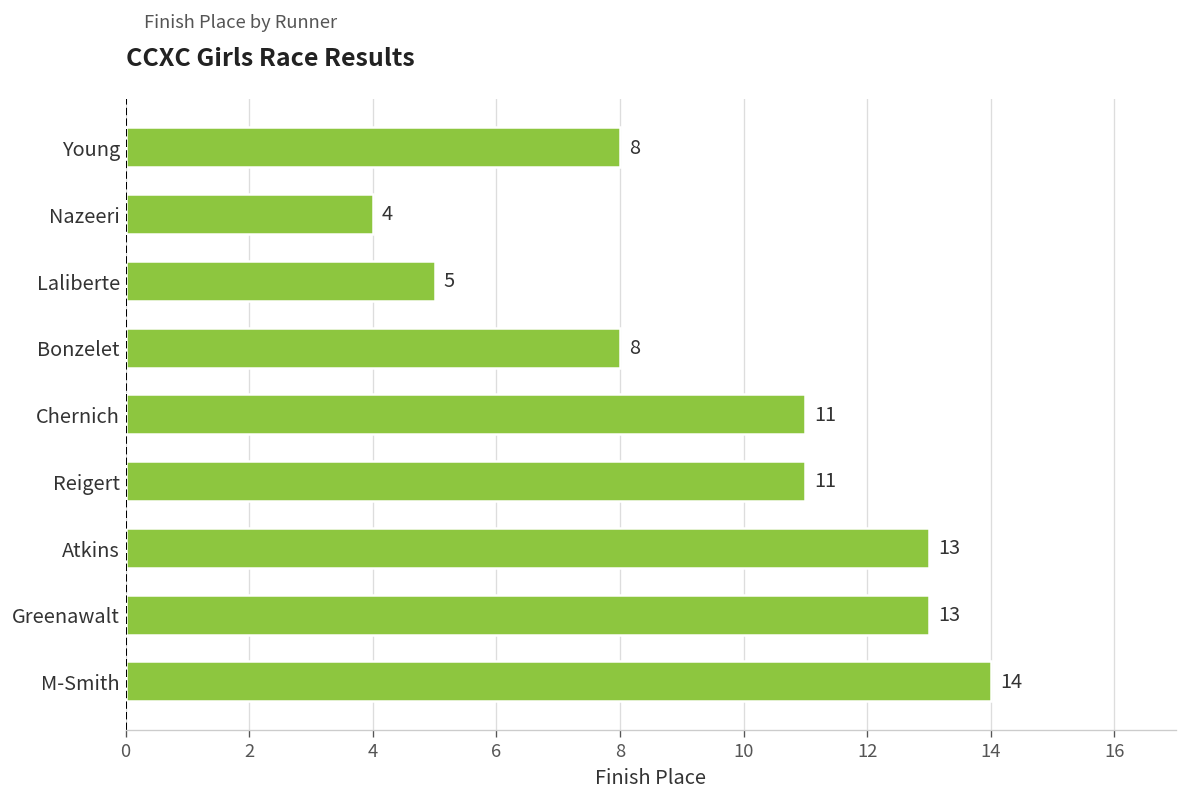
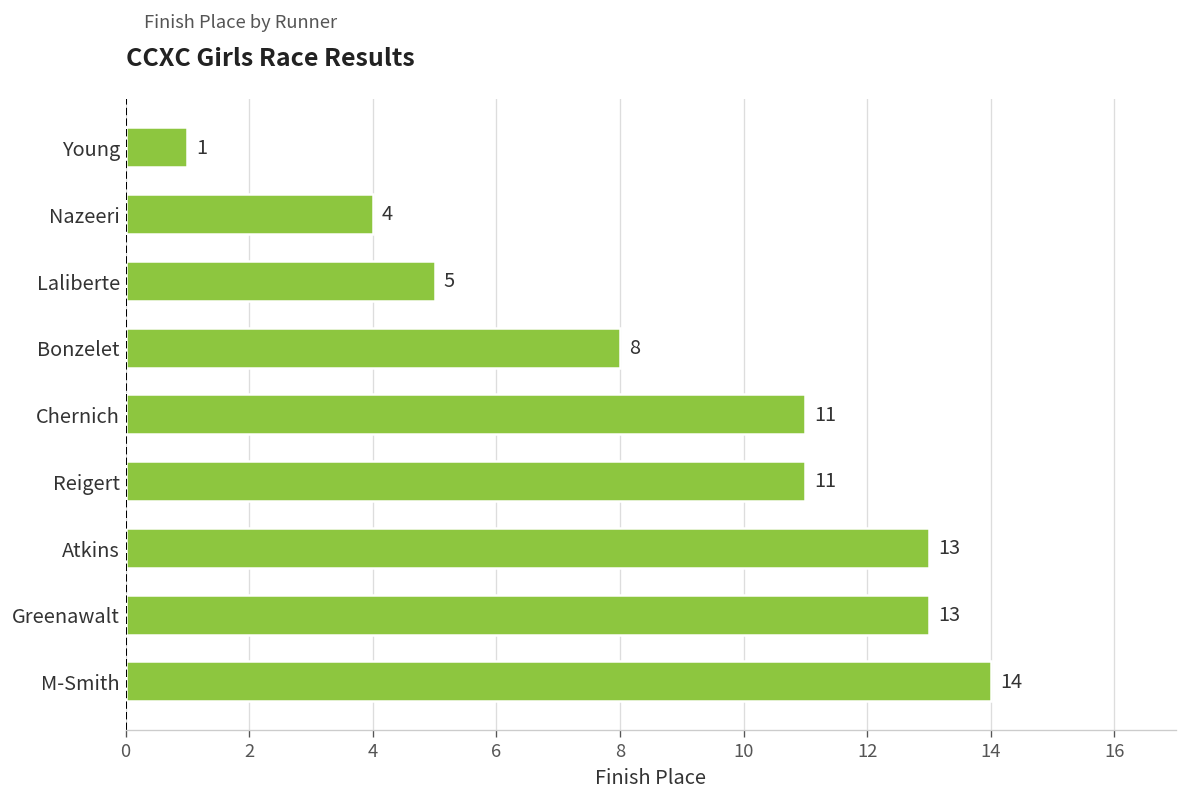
  {
-   "Young": 8,
+   "Young": 1,
    "Nazeeri": 4,
    "Laliberte": 5,
    "Bonzelet": 8,
    "Chernich": 11,
    "Reigert": 11,
    "Atkins": 13,
    "Greenawalt": 13,
    "M-Smith": 14
  }
